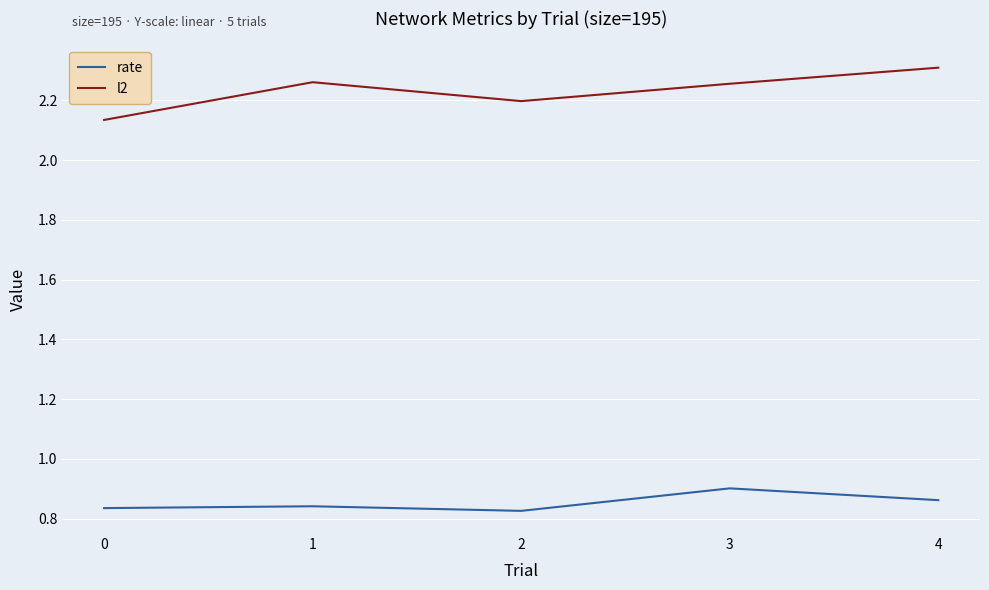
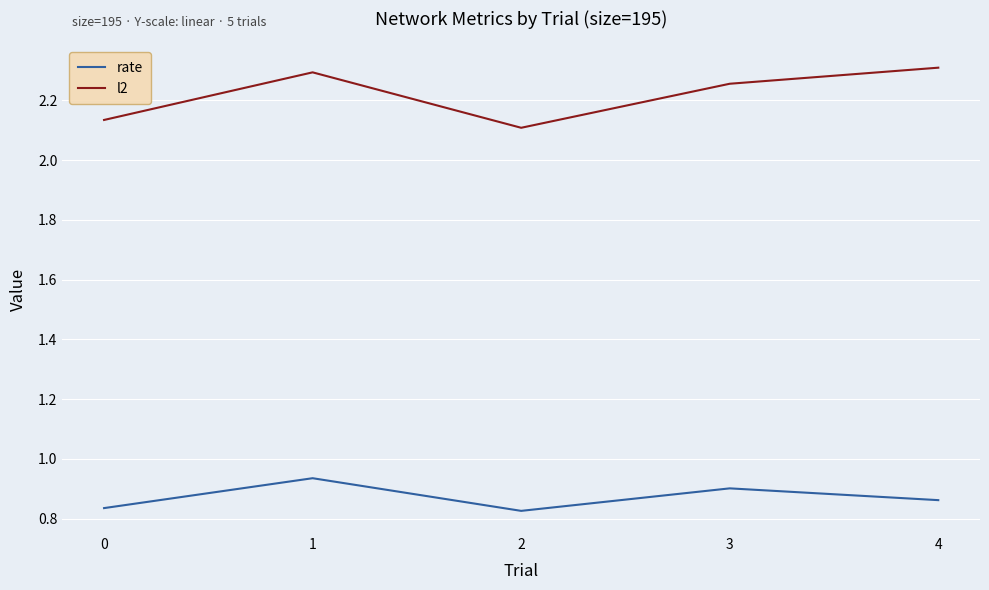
  {
    "rate": {
      "0": 0.83,
-     "1": 0.84,
+     "1": 0.93,
      "2": 0.83,
      "3": 0.90,
      "4": 0.86
    },
    "l2": {
      "0": 2.13,
-     "1": 2.26,
-     "2": 2.20,
+     "1": 2.29,
+     "2": 2.11,
      "3": 2.26,
      "4": 2.31
    }
  }
